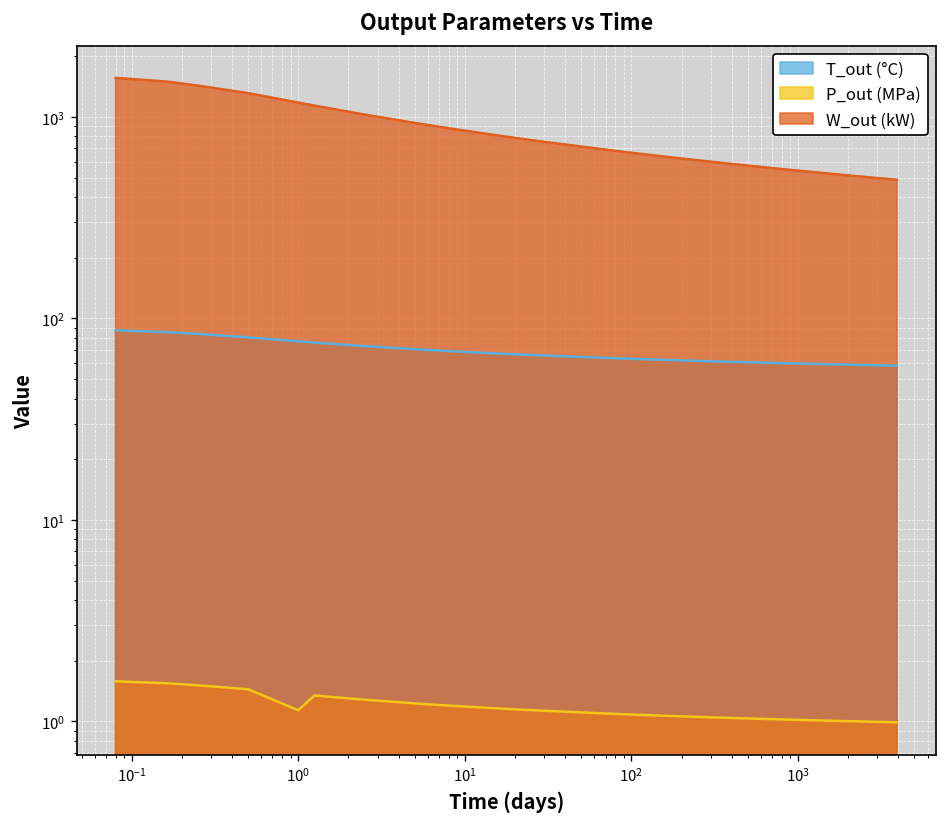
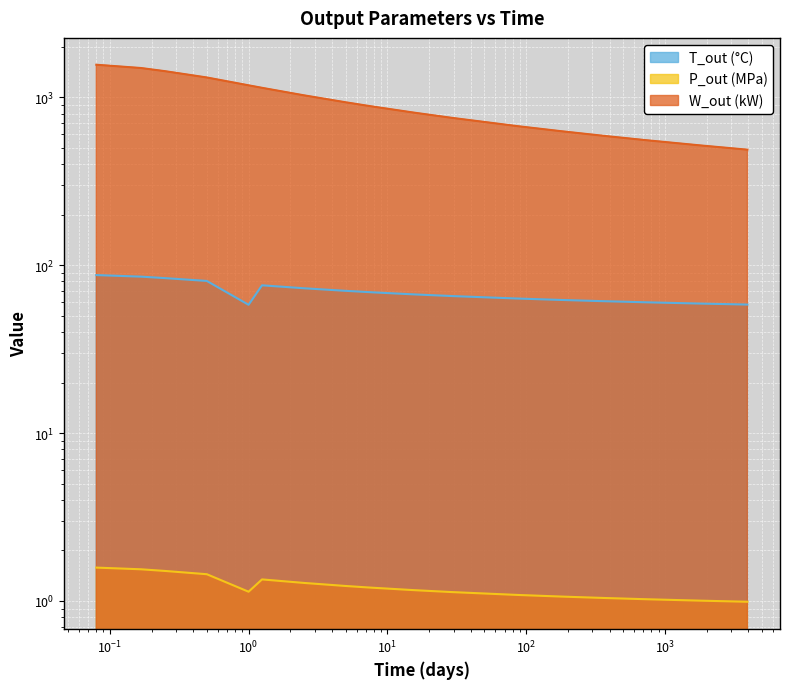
  {
    "T_out (°C)": {
-     "10^0": 80
+     "10^0": 58
    },
    "P_out (MPa)": {
      "10^0": 1.1
    },
    "W_out (kW)": {
      "10^0": 1200
    }
  }
